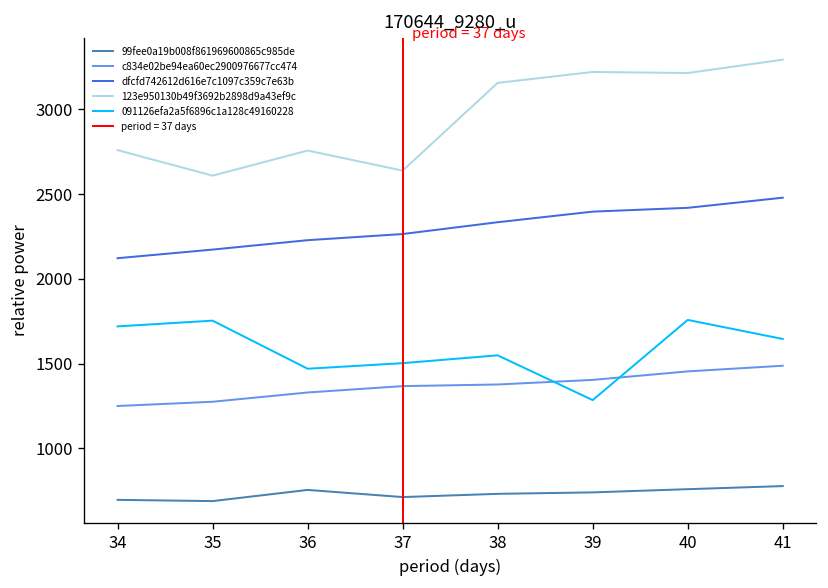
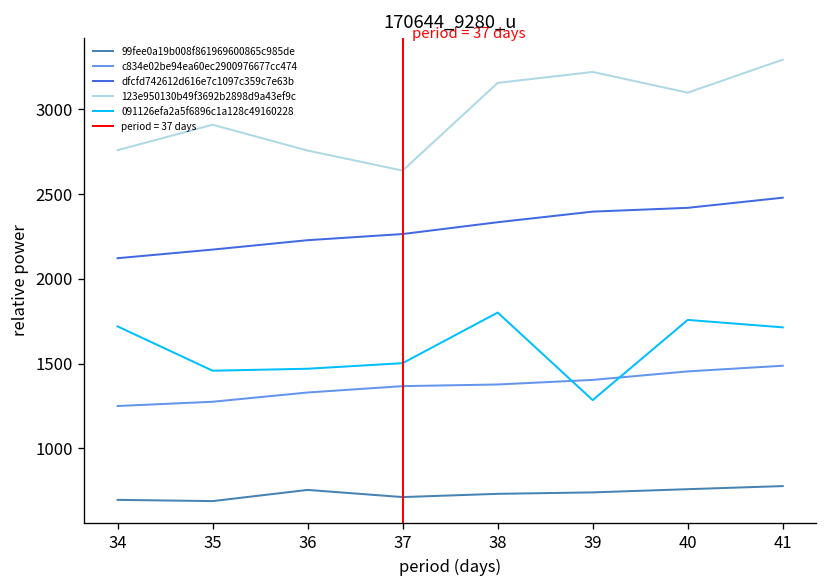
  {
    "123e950130b49f3692b2898d9a43ef9c": {
      "34": 2760,
-     "35": 2610,
+     "35": 2910,
      "36": 2760,
      "37": 2640,
      "38": 3160,
      "39": 3220,
-     "40": 3220,
+     "40": 3100,
      "41": 3290
    },
    "091126efa2a5f6896c1a128c49160228": {
      "34": 1720,
-     "35": 1750,
+     "35": 1460,
      "36": 1470,
      "37": 1500,
-     "38": 1550,
+     "38": 1800,
      "39": 1290,
      "40": 1760,
-     "41": 1650
+     "41": 1710
    }
  }
